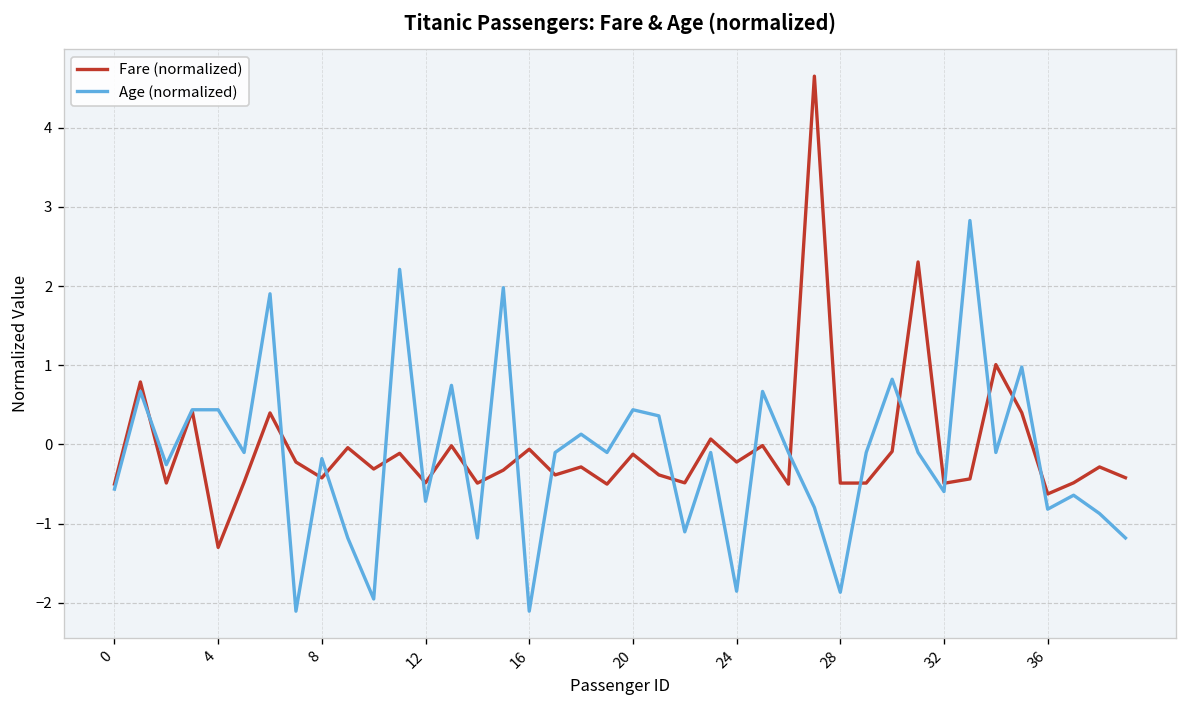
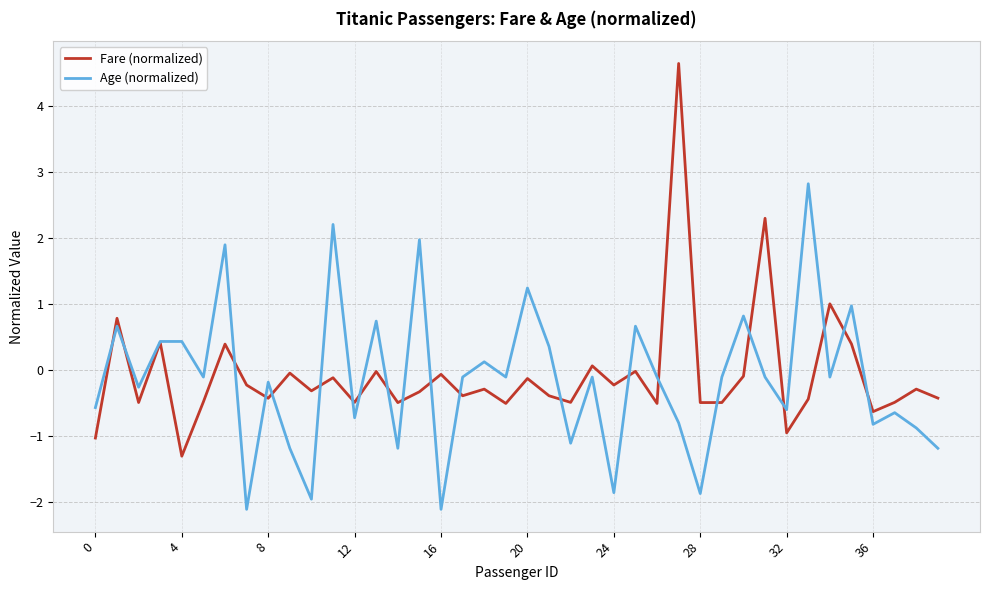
  {
    "Fare (normalized)": {
-     "0": -0.5,
+     "0": -1.0,
      "4": -1.3,
      "8": -0.4,
      "12": -0.5,
      "16": -0.1,
      "20": -0.1,
      "24": -0.2,
      "28": -0.5,
-     "32": -0.5,
+     "32": -0.9,
      "36": -0.6
    },
    "Age (normalized)": {
      "0": -0.6,
      "4": 0.4,
      "8": -0.2,
      "12": -0.7,
      "16": -2.1,
-     "20": 0.4,
+     "20": 1.2,
      "24": -1.9,
      "28": -1.9,
      "32": -0.6,
      "36": -0.8
    }
  }
